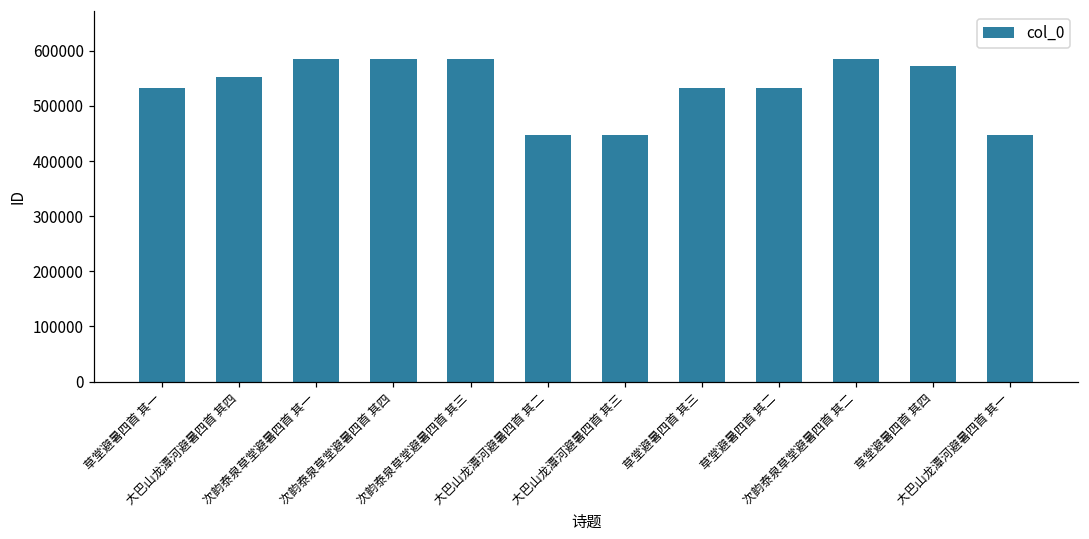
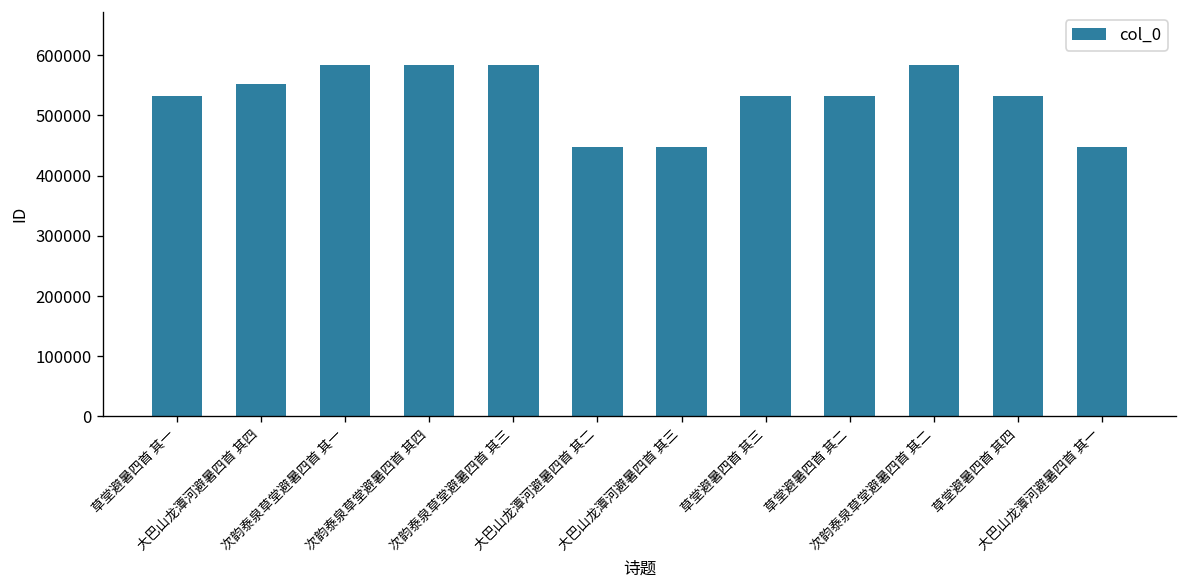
  {
    "草堂避暑四首 其一": 530000,
    "大巴山龙潭河避暑四首 其四": 550000,
    "次韵泰泉草堂避暑四首 其一": 580000,
    "次韵泰泉草堂避暑四首 其四": 580000,
    "次韵泰泉草堂避暑四首 其三": 580000,
    "大巴山龙潭河避暑四首 其二": 450000,
    "大巴山龙潭河避暑四首 其三": 450000,
    "草堂避暑四首 其三": 530000,
    "草堂避暑四首 其二": 530000,
    "次韵泰泉草堂避暑四首 其二": 580000,
-   "草堂避暑四首 其四": 570000,
+   "草堂避暑四首 其四": 530000,
    "大巴山龙潭河避暑四首 其一": 450000
  }
